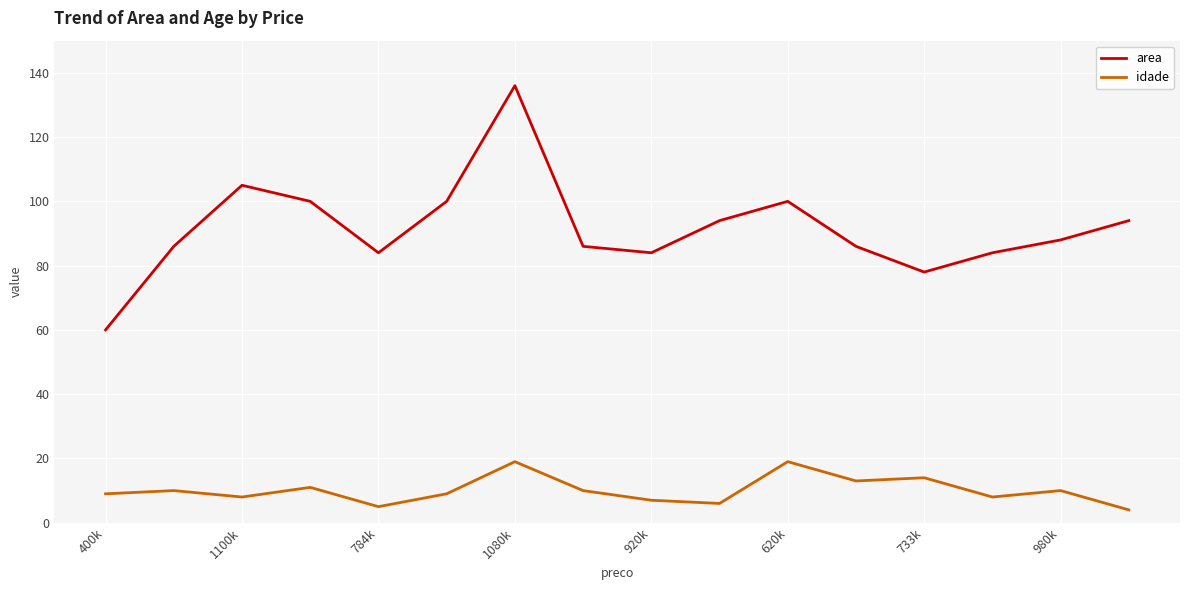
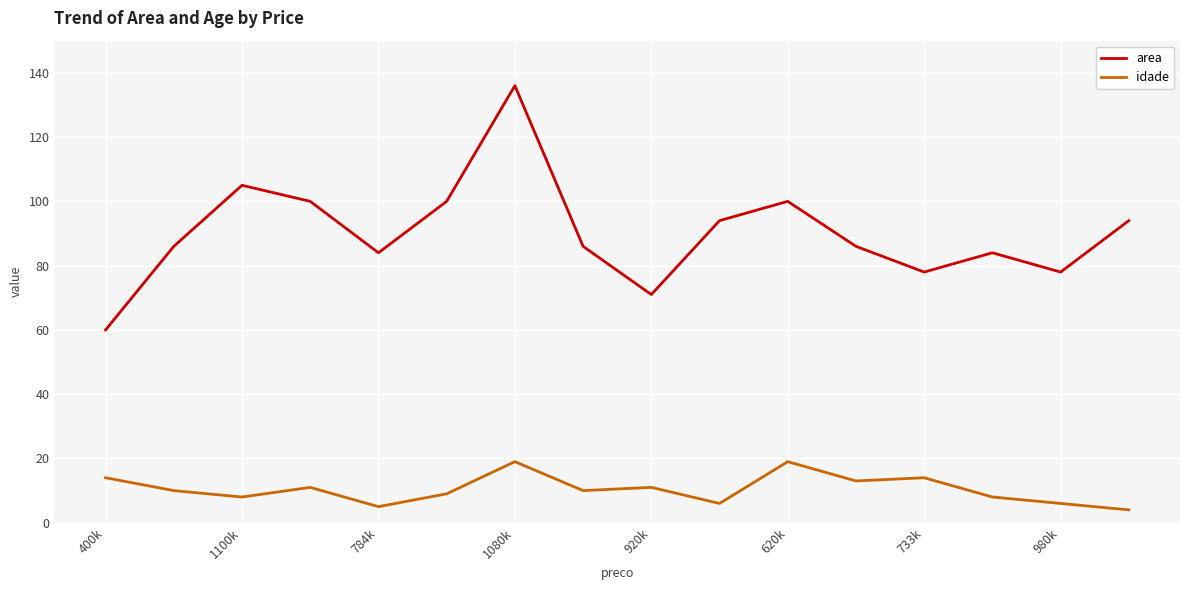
  {
    "area": {
      "400k": 60,
      "1100k": 105,
      "784k": 84,
      "1080k": 136,
-     "920k": 84,
+     "920k": 71,
      "620k": 100,
      "733k": 78,
-     "980k": 88
+     "980k": 78
    },
    "idade": {
-     "400k": 9,
+     "400k": 14,
      "1100k": 8,
      "784k": 5,
      "1080k": 19,
-     "920k": 7,
+     "920k": 11,
      "620k": 19,
      "733k": 14,
-     "980k": 10
+     "980k": 6
    }
  }
